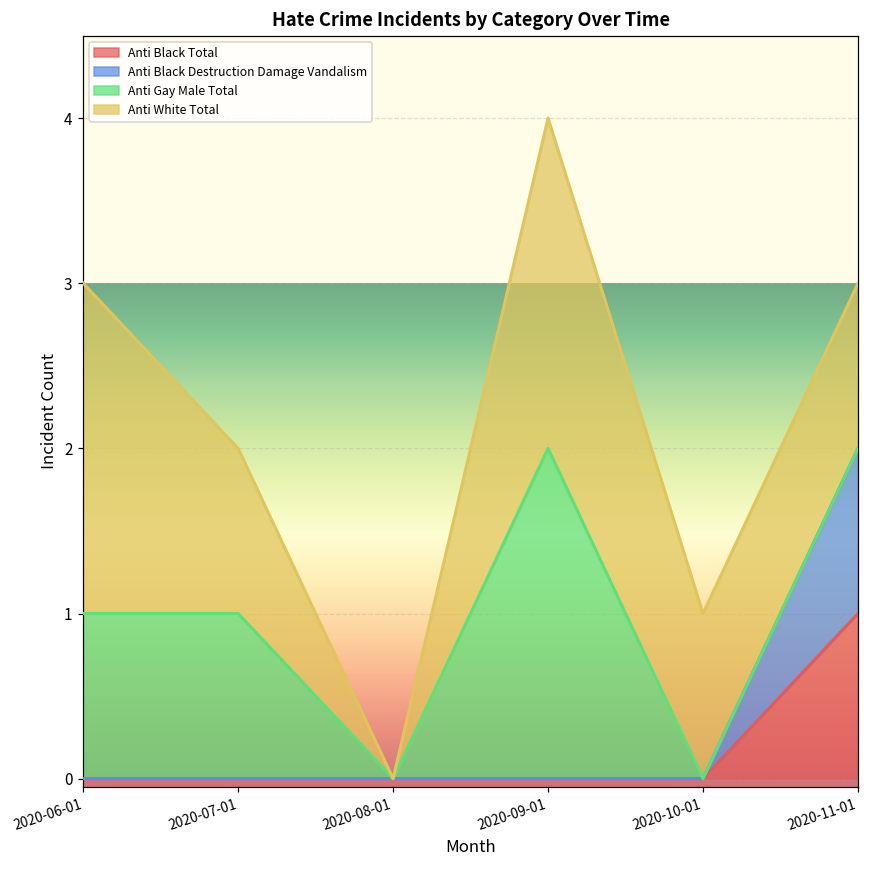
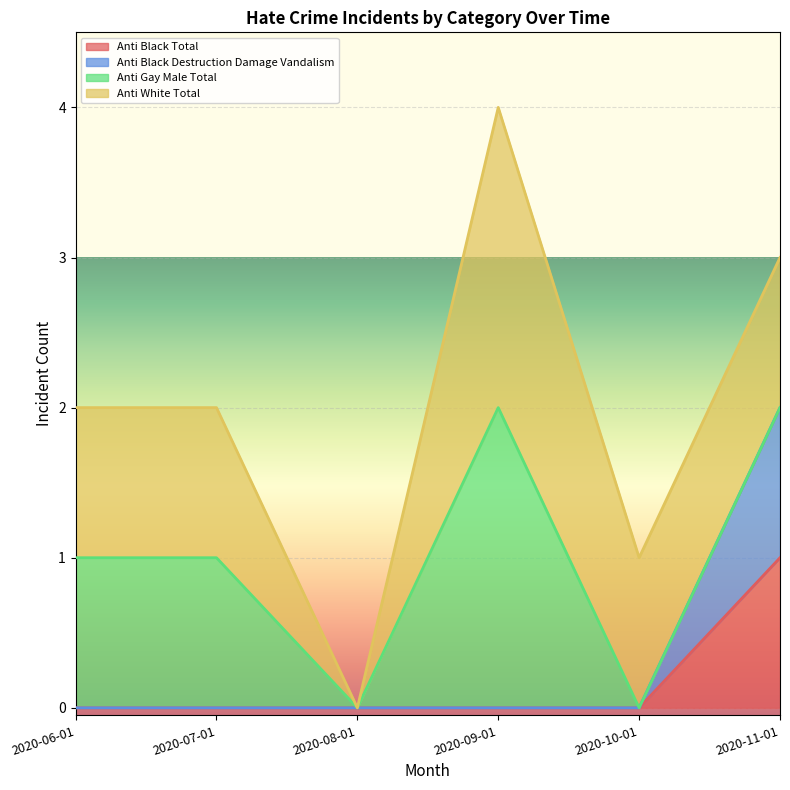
  {
    "Anti Black Total": {
      "2020-11-01": 1
    },
    "Anti Gay Male Total": {
      "2020-06-01": 1,
      "2020-07-01": 1,
      "2020-09-01": 2
    },
    "Anti White Total": {
-     "2020-06-01": 2,
+     "2020-06-01": 1,
      "2020-07-01": 1,
      "2020-09-01": 2,
      "2020-10-01": 1,
      "2020-11-01": 1
    }
  }
